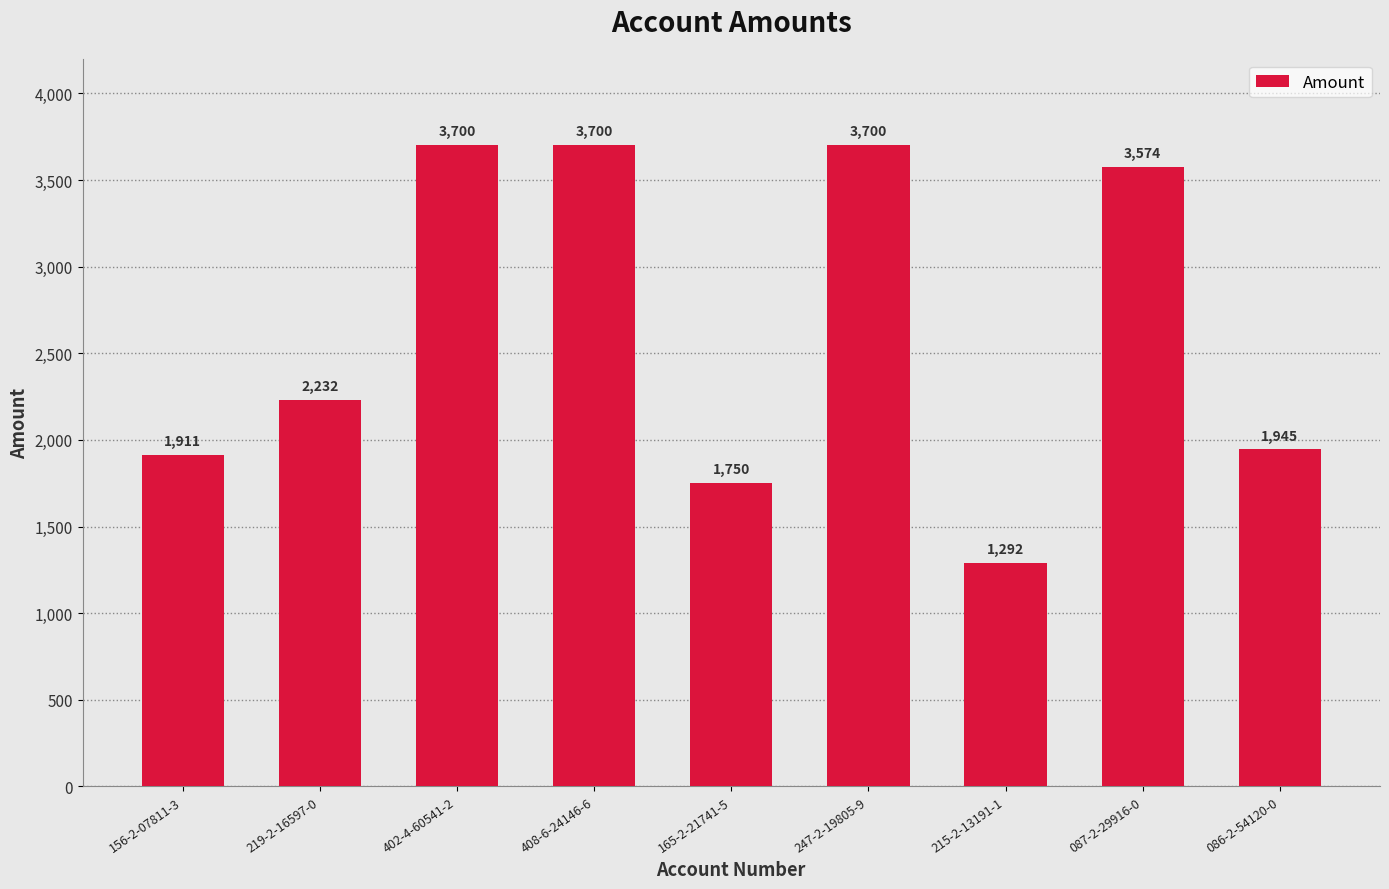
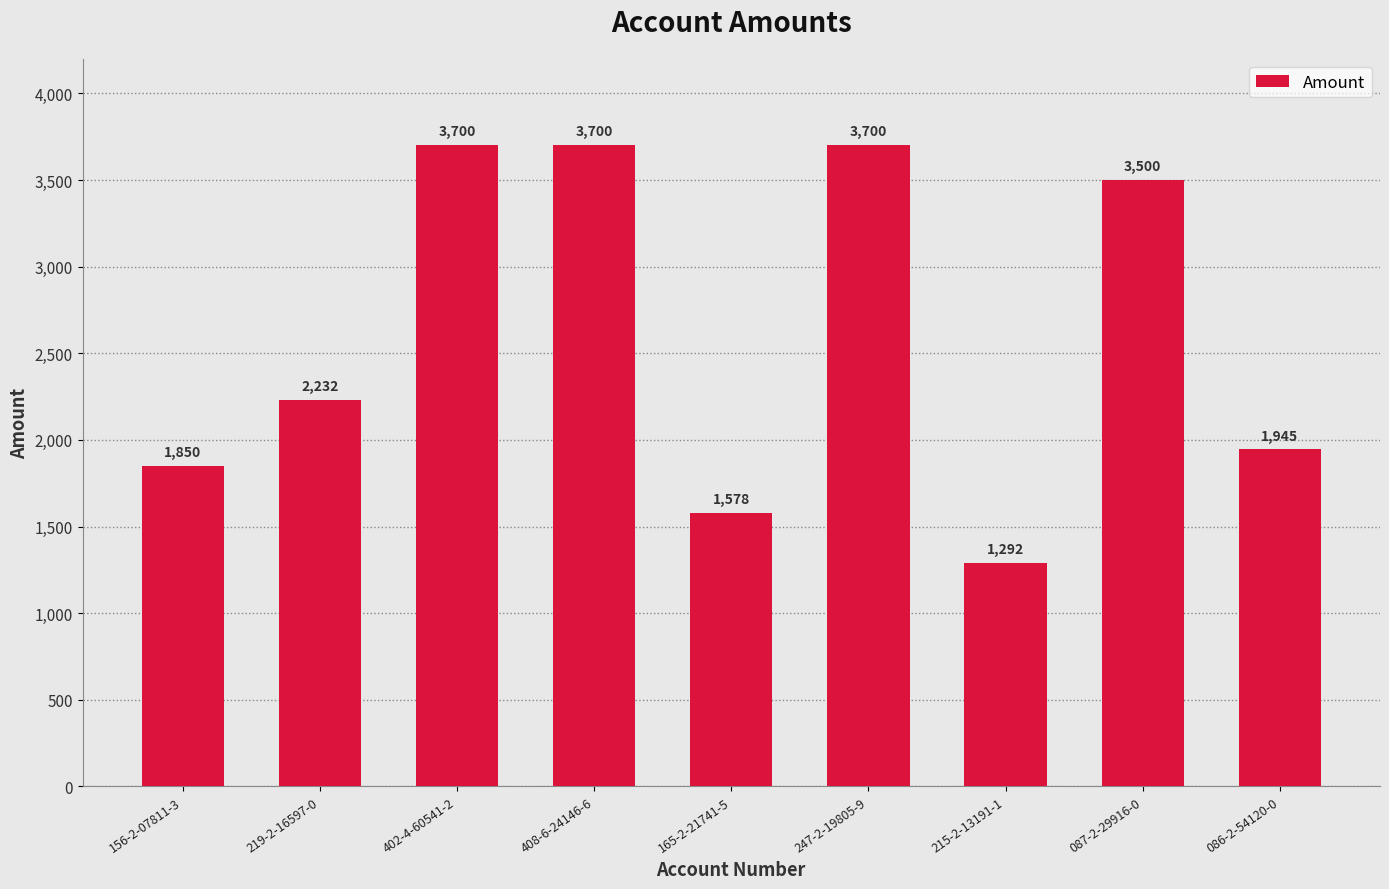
  {
-   "156-2-07811-3": "1,911",
+   "156-2-07811-3": "1,850",
    "219-2-16597-0": "2,232",
    "402-4-60541-2": "3,700",
    "408-6-24146-6": "3,700",
-   "165-2-21741-5": "1,750",
+   "165-2-21741-5": "1,578",
    "247-2-19805-9": "3,700",
    "215-2-13191-1": "1,292",
-   "087-2-29916-0": "3,574",
+   "087-2-29916-0": "3,500",
    "086-2-54120-0": "1,945"
  }
